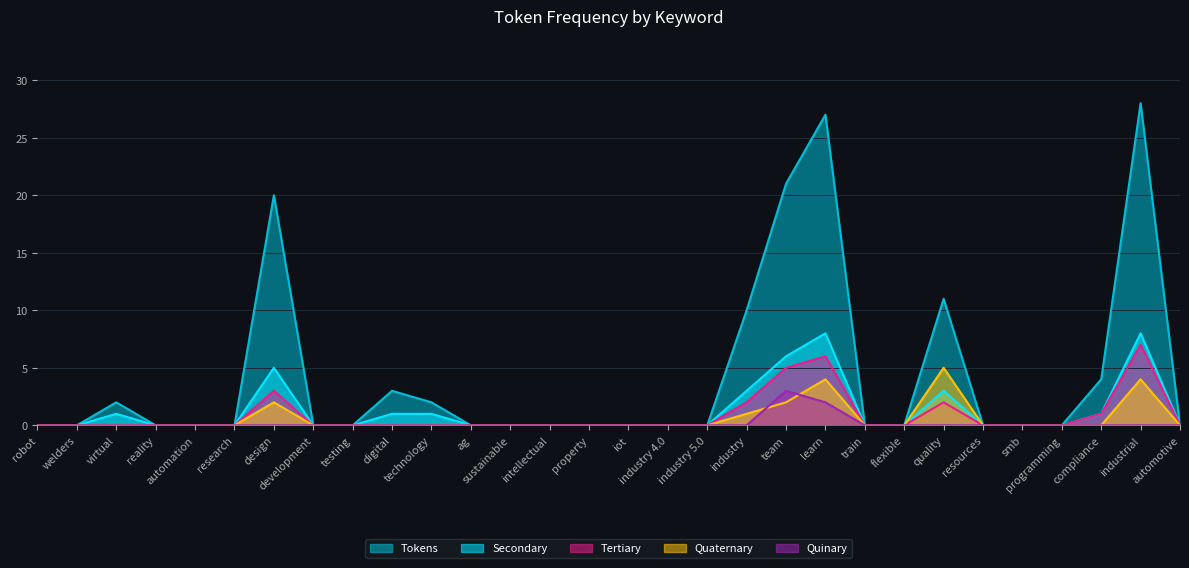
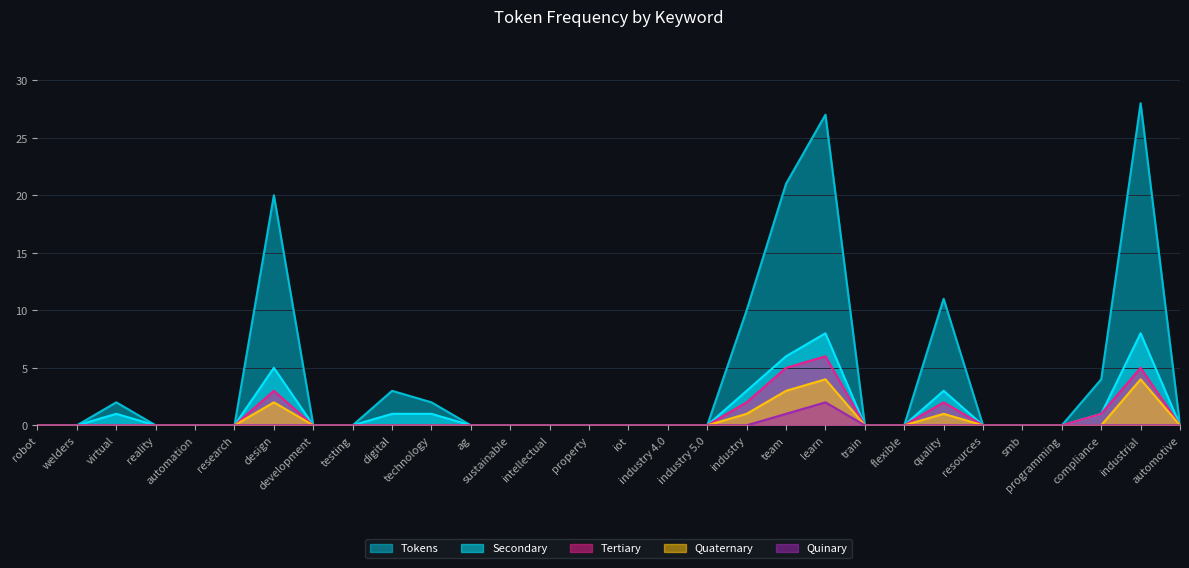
  {
    "Tertiary": {
      "design": 3,
      "industry": 2,
      "team": 5,
      "learn": 6,
      "quality": 2,
-     "industrial": 7
+     "industrial": 5
    },
    "Quaternary": {
      "design": 2,
      "industry": 1,
-     "team": 2,
+     "team": 3,
      "learn": 4,
-     "quality": 5,
+     "quality": 1,
      "industrial": 4
    },
    "Quinary": {
      "design": 0,
      "industry": 0,
-     "team": 3,
+     "team": 1,
      "learn": 2,
      "quality": 0,
      "industrial": 0
    }
  }
